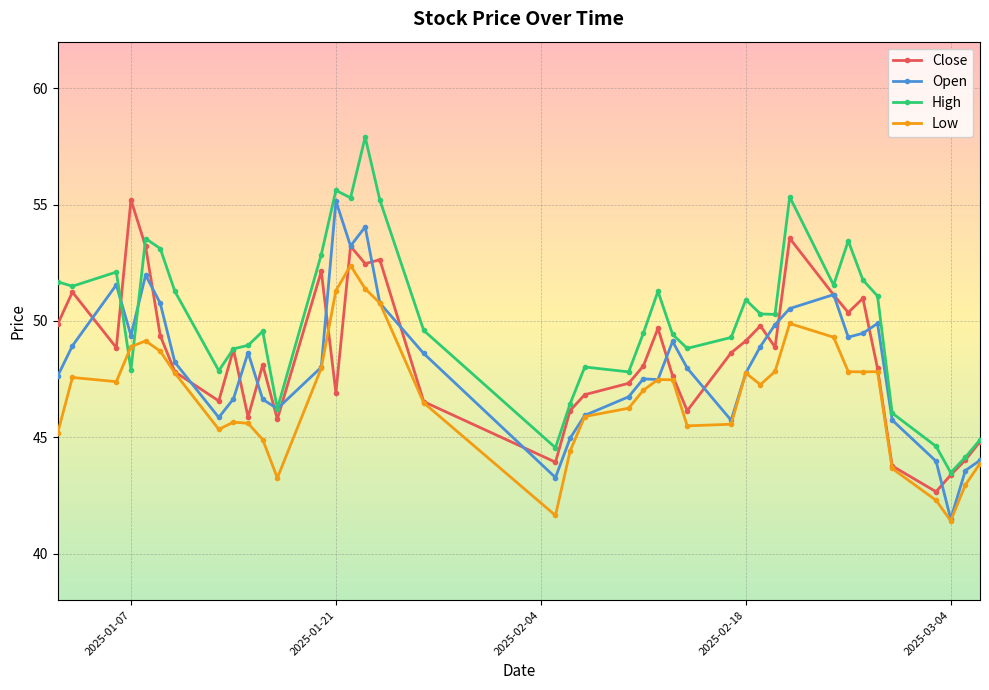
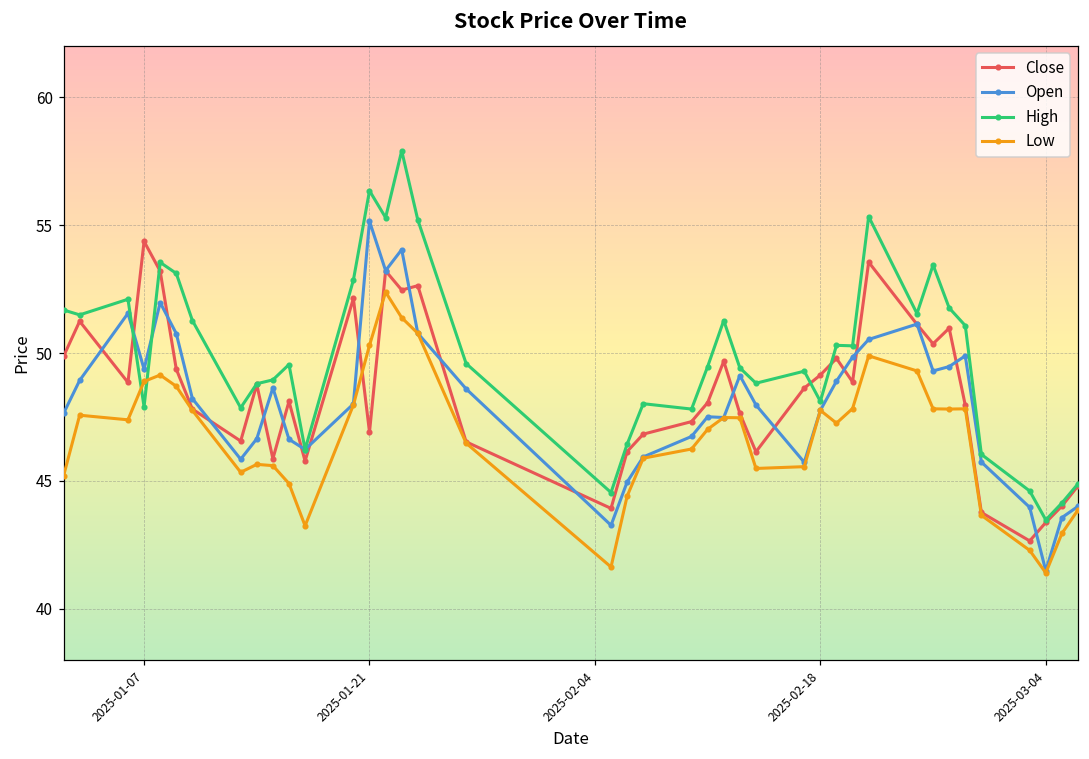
  {
    "Close": {
-     "2025-01-07": 55.2,
+     "2025-01-07": 54.4,
      "2025-01-21": 46.9,
      "2025-02-18": 49.1
    },
    "Open": {
      "2025-01-07": 49.4,
      "2025-01-21": 55.2
    },
    "High": {
      "2025-01-07": 47.9,
-     "2025-01-21": 55.6,
-     "2025-02-18": 50.9
+     "2025-01-21": 56.3,
+     "2025-02-18": 48.1
    },
    "Low": {
      "2025-01-07": 48.9,
-     "2025-01-21": 51.3
+     "2025-01-21": 50.3
    }
  }
